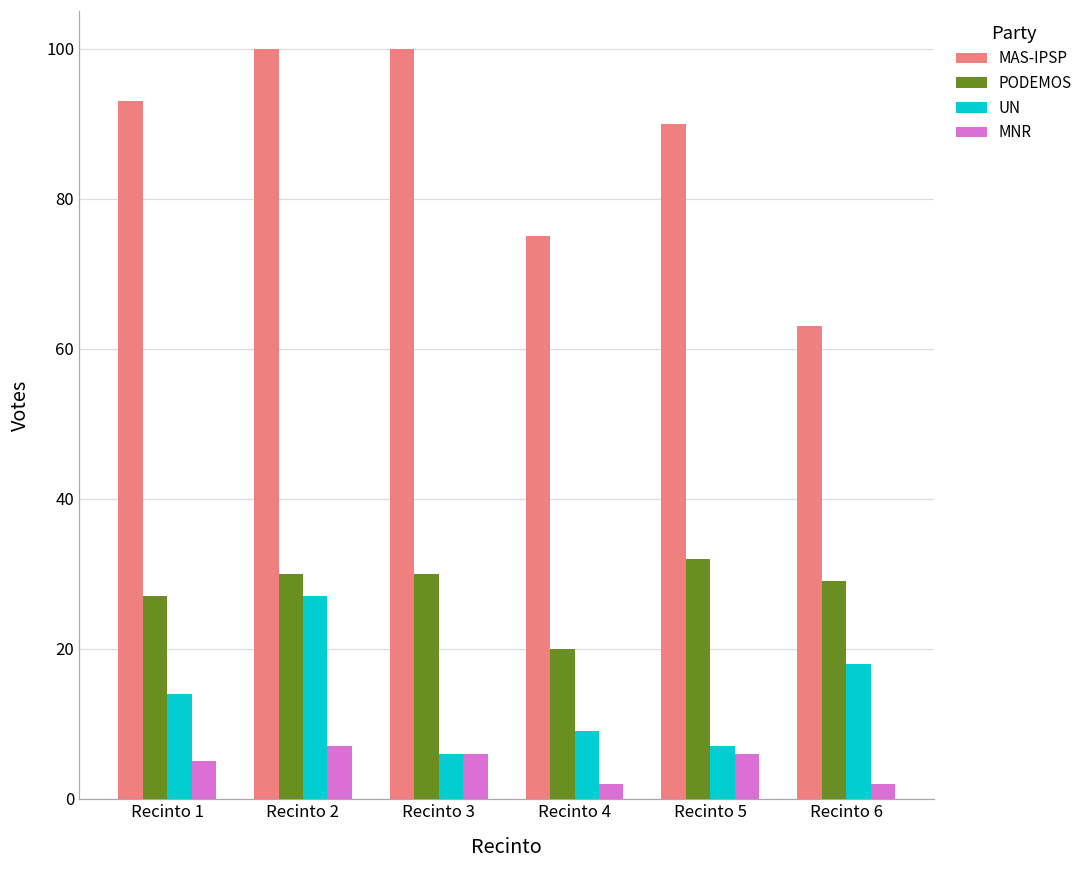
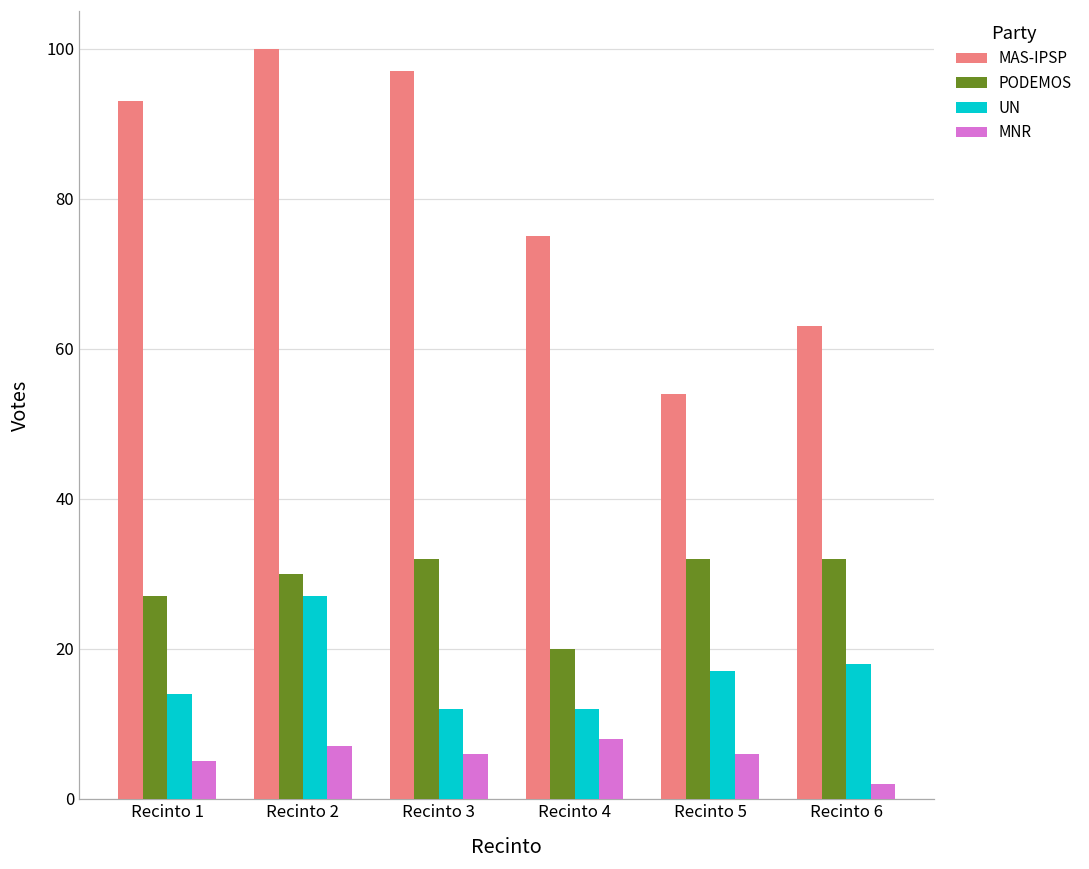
  {
    "MAS-IPSP": {
      "Recinto 1": 93,
      "Recinto 2": 100,
-     "Recinto 3": 100,
+     "Recinto 3": 97,
      "Recinto 4": 75,
-     "Recinto 5": 90,
+     "Recinto 5": 54,
      "Recinto 6": 63
    },
    "PODEMOS": {
      "Recinto 1": 27,
      "Recinto 2": 30,
-     "Recinto 3": 30,
+     "Recinto 3": 32,
      "Recinto 4": 20,
      "Recinto 5": 32,
-     "Recinto 6": 29
+     "Recinto 6": 32
    },
    "UN": {
      "Recinto 1": 14,
      "Recinto 2": 27,
-     "Recinto 3": 6,
-     "Recinto 4": 9,
-     "Recinto 5": 7,
+     "Recinto 3": 12,
+     "Recinto 4": 12,
+     "Recinto 5": 17,
      "Recinto 6": 18
    },
    "MNR": {
      "Recinto 1": 5,
      "Recinto 2": 7,
      "Recinto 3": 6,
-     "Recinto 4": 2,
+     "Recinto 4": 8,
      "Recinto 5": 6,
      "Recinto 6": 2
    }
  }
